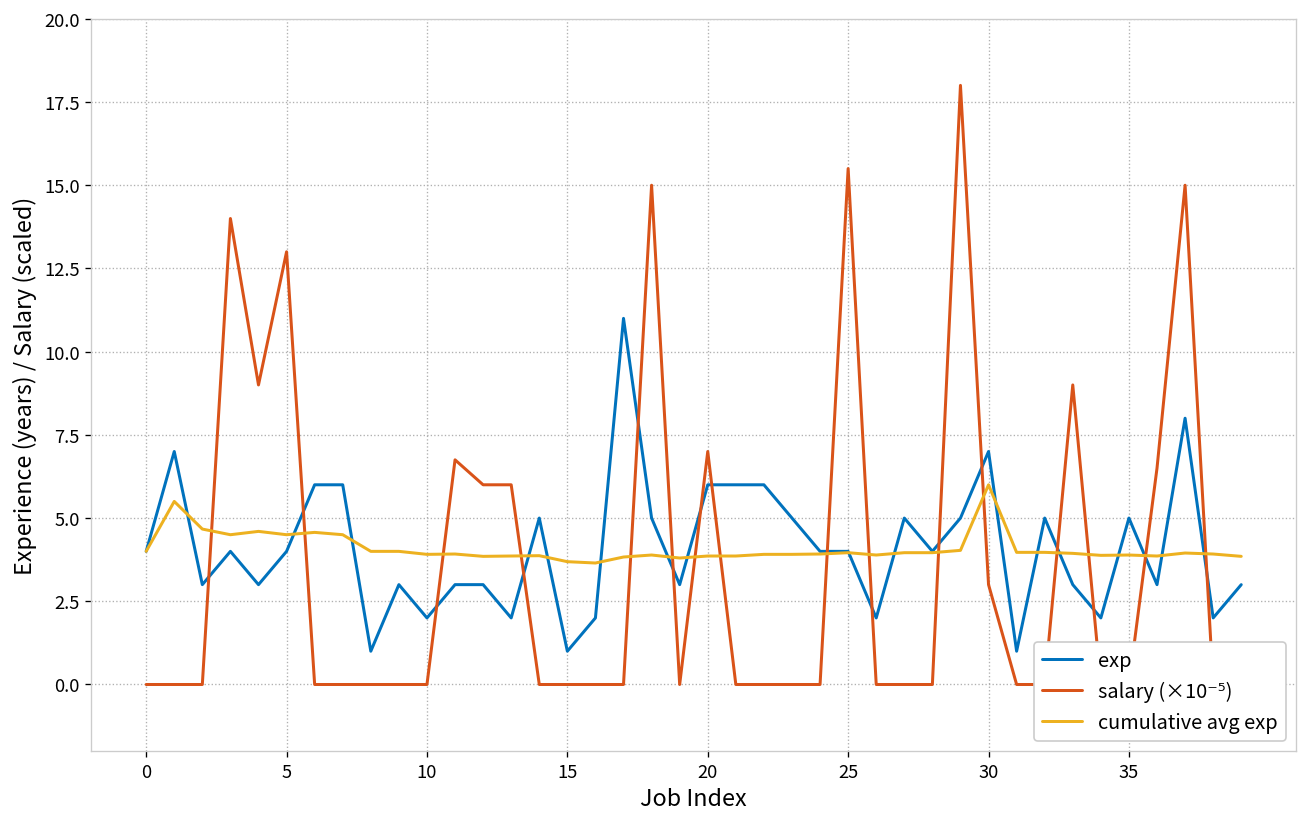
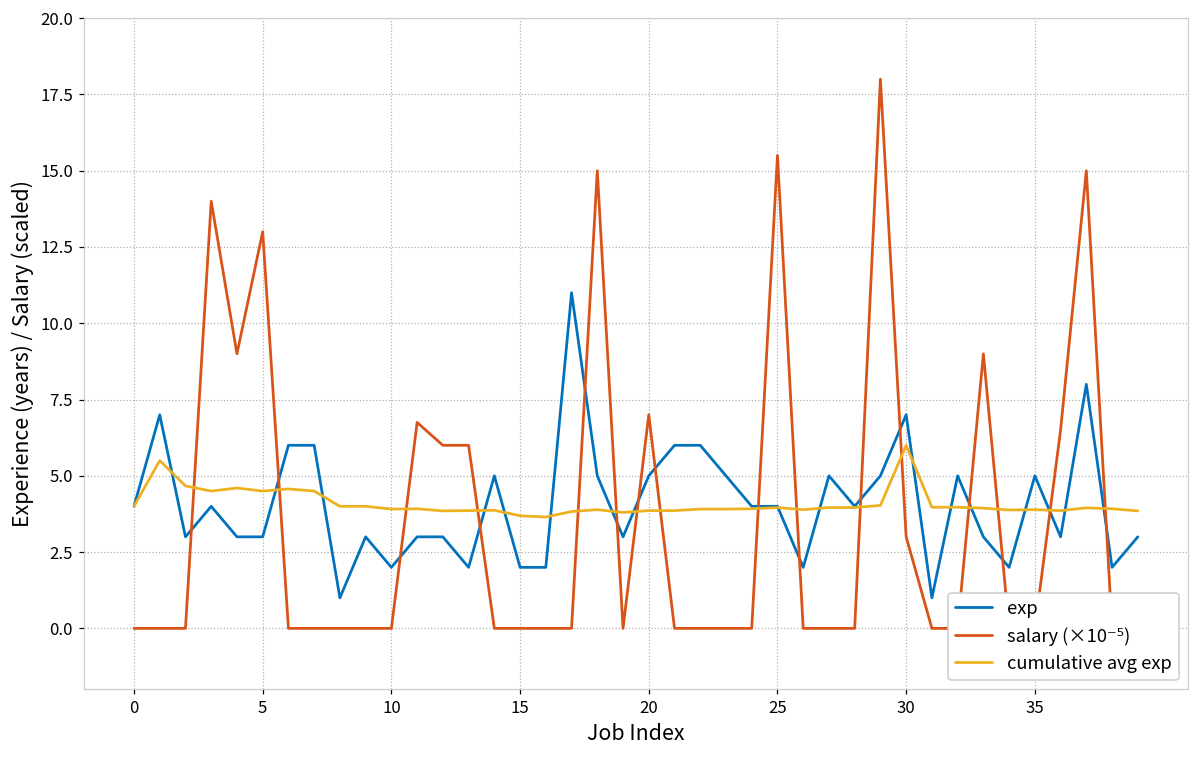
  {
    "exp": {
-     "5": 4,
+     "5": 3,
      "10": 2,
-     "15": 1,
-     "20": 6,
+     "15": 2,
+     "20": 5,
      "30": 7,
      "35": 5
    },
    "salary (×10⁻⁵)": {
      "0": 0,
      "5": 13,
      "10": 0,
      "15": 0,
      "20": 7,
      "25": 15.5,
      "30": 3
    },
    "cumulative avg exp": {
      "5": 4.5,
      "10": 4,
      "15": 3.7,
      "20": 3.9,
      "30": 6,
      "35": 3.9
    }
  }
